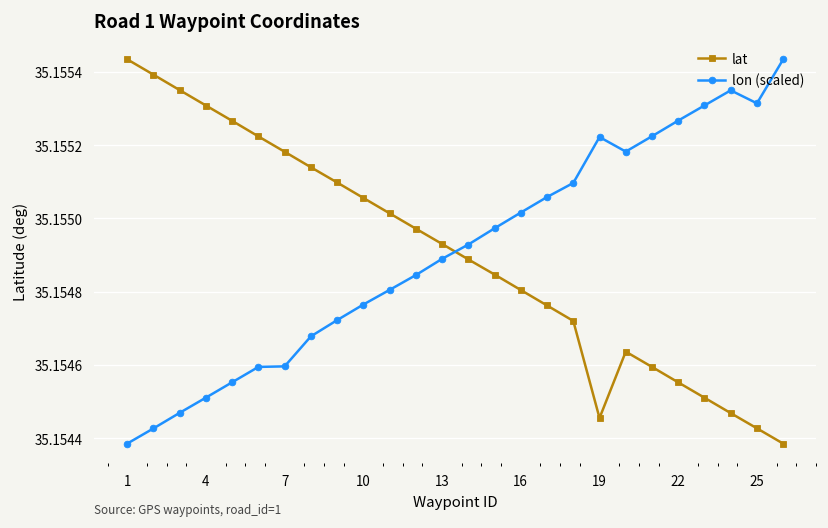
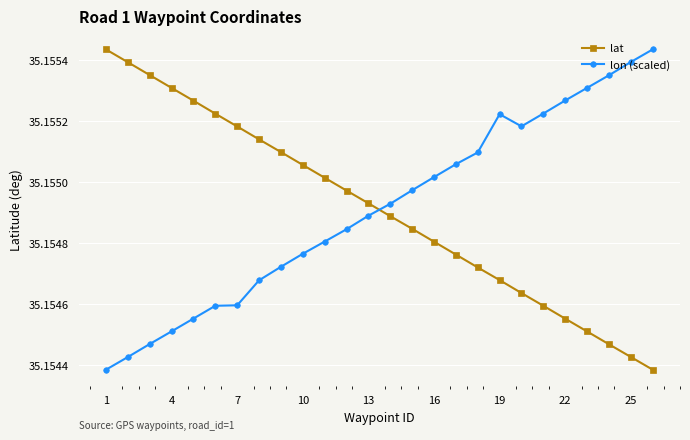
  {
    "lat": {
      "1": 35.15543,
      "4": 35.15531,
      "7": 35.15518,
      "10": 35.15506,
      "13": 35.15493,
      "16": 35.15480,
-     "19": 35.15446,
+     "19": 35.15468,
      "22": 35.15455,
      "25": 35.15443
    },
    "lon (scaled)": {
      "1": 35.15439,
      "4": 35.15451,
      "7": 35.15460,
      "10": 35.15476,
      "13": 35.15489,
      "16": 35.15502,
      "19": 35.15522,
      "22": 35.15527,
-     "25": 35.15531
+     "25": 35.15539
    }
  }
